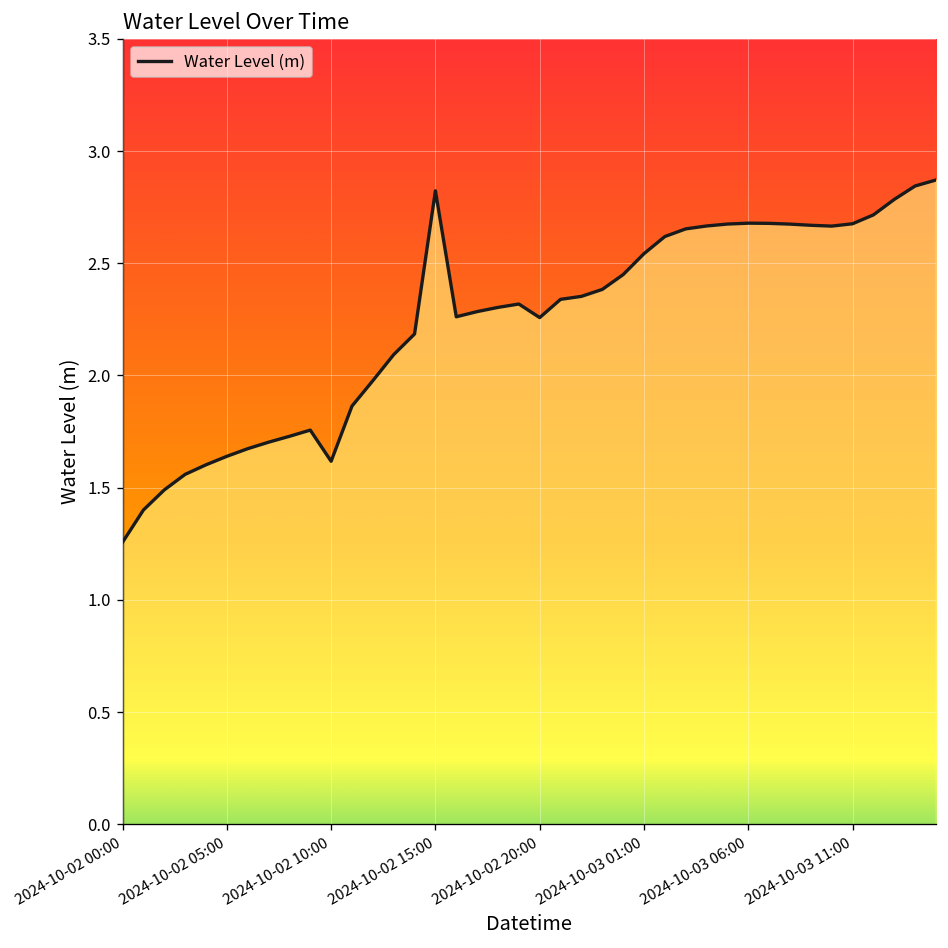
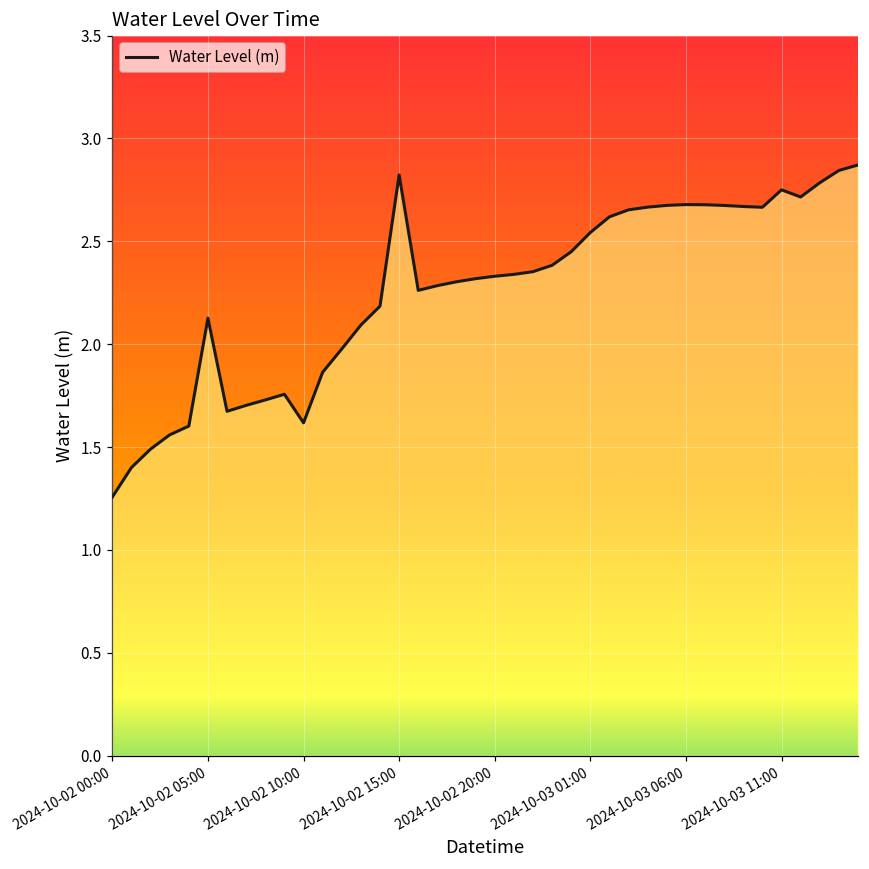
  {
    "2024-10-02 00:00": 1.26,
-   "2024-10-02 05:00": 1.64,
+   "2024-10-02 05:00": 2.13,
    "2024-10-02 10:00": 1.62,
    "2024-10-02 15:00": 2.82,
-   "2024-10-02 20:00": 2.26,
+   "2024-10-02 20:00": 2.33,
    "2024-10-03 01:00": 2.54,
    "2024-10-03 06:00": 2.68,
-   "2024-10-03 11:00": 2.68
+   "2024-10-03 11:00": 2.75
  }
